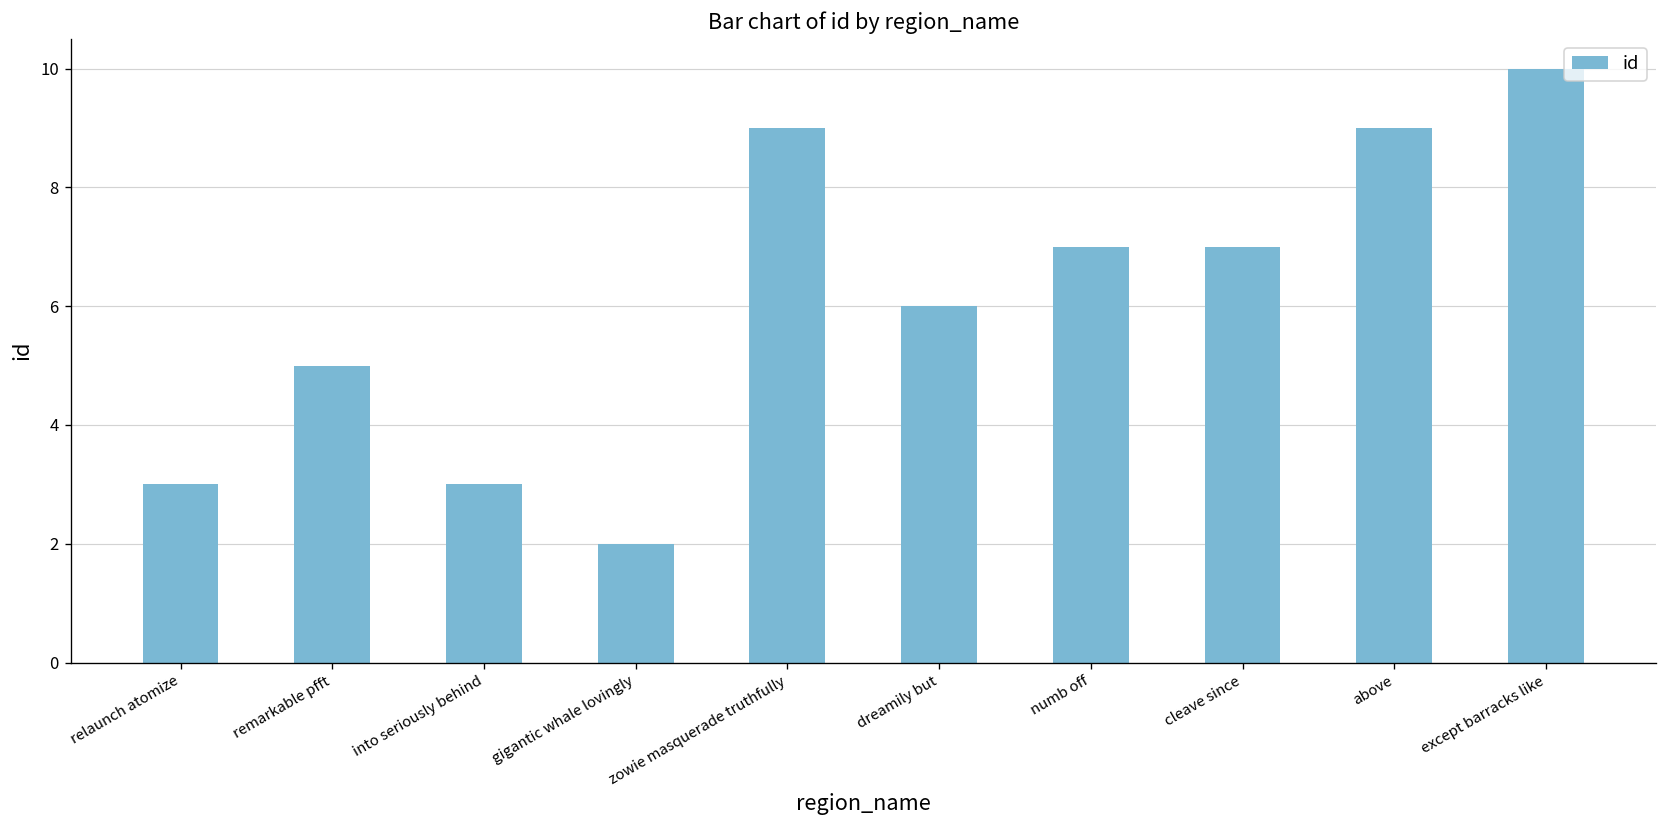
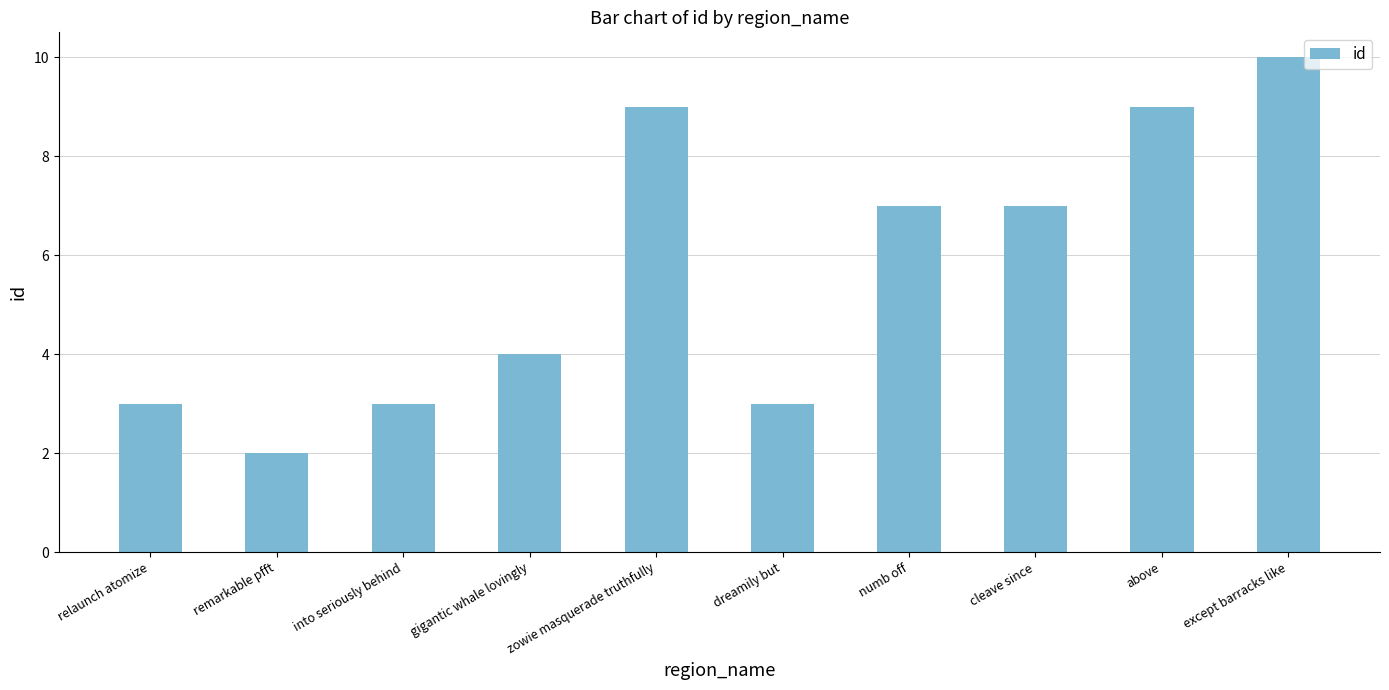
  {
    "relaunch atomize": 3,
-   "remarkable pfft": 5,
+   "remarkable pfft": 2,
    "into seriously behind": 3,
-   "gigantic whale lovingly": 2,
+   "gigantic whale lovingly": 4,
    "zowie masquerade truthfully": 9,
-   "dreamily but": 6,
+   "dreamily but": 3,
    "numb off": 7,
    "cleave since": 7,
    "above": 9,
    "except barracks like": 10
  }
